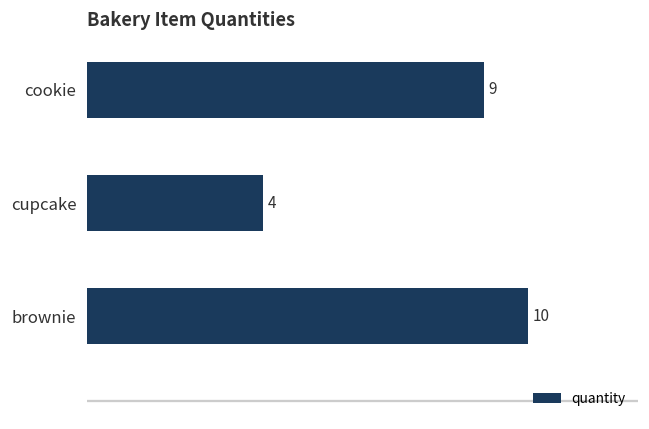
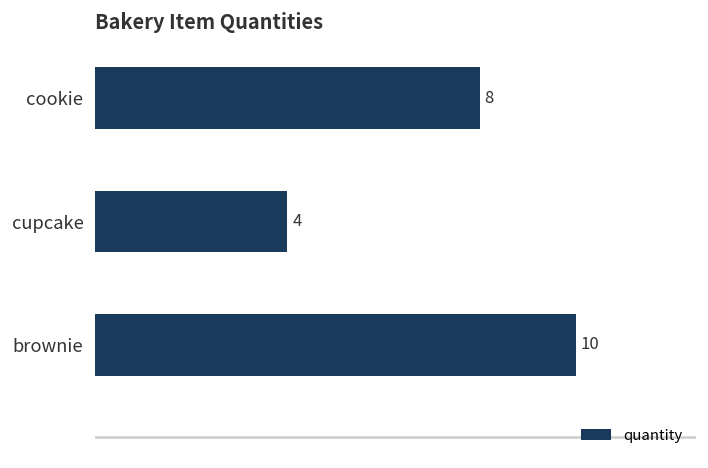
  {
-   "cookie": 9,
+   "cookie": 8,
    "cupcake": 4,
    "brownie": 10
  }
